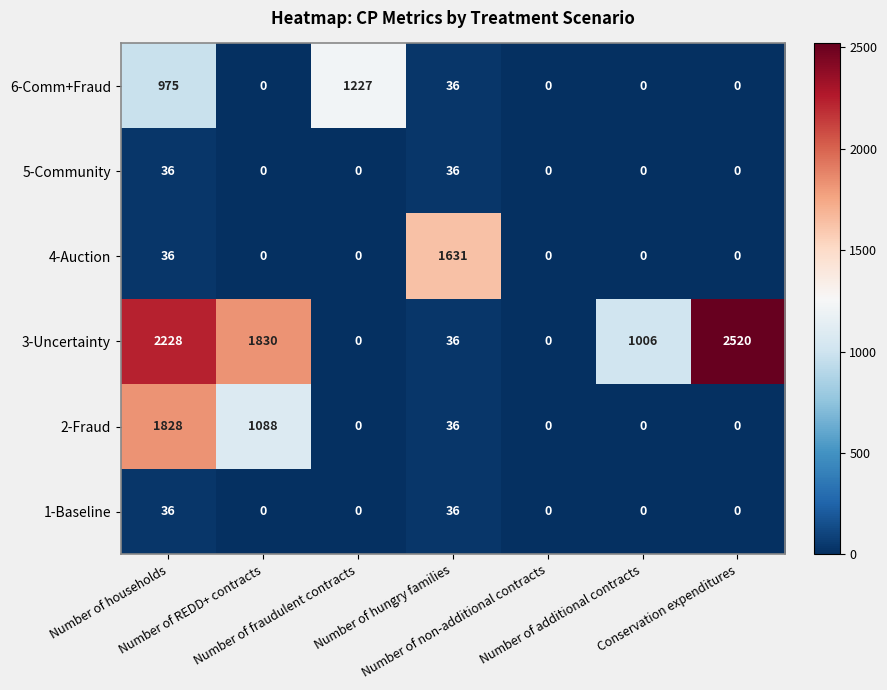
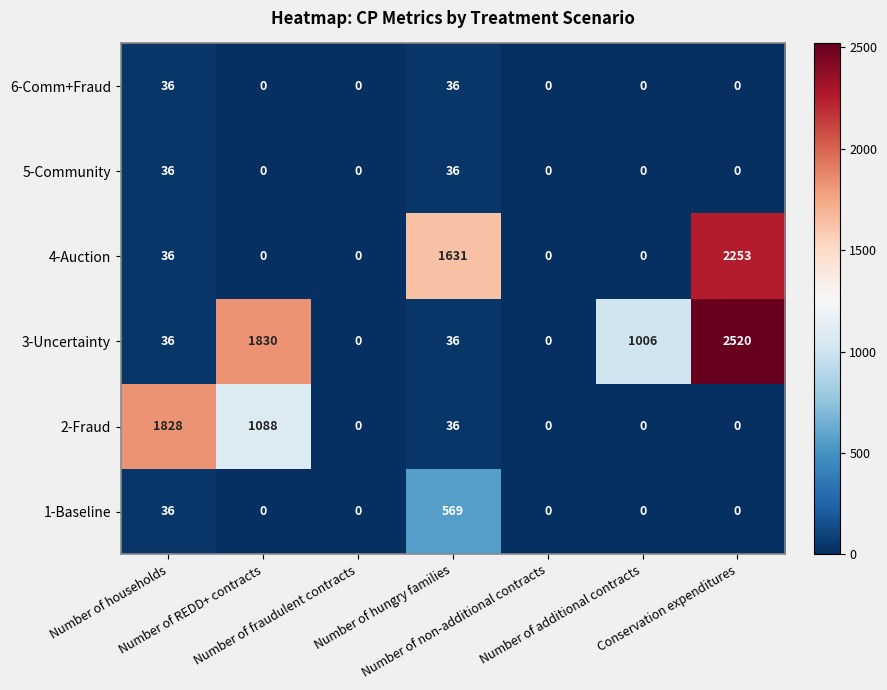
  {
    "6-Comm+Fraud": {
-     "Number of households": 975,
+     "Number of households": 36,
      "Number of REDD+ contracts": 0,
-     "Number of fraudulent contracts": 1227,
+     "Number of fraudulent contracts": 0,
      "Number of hungry families": 36,
      "Number of non-additional contracts": 0,
      "Number of additional contracts": 0,
      "Conservation expenditures": 0
    },
    "5-Community": {
      "Number of households": 36,
      "Number of REDD+ contracts": 0,
      "Number of fraudulent contracts": 0,
      "Number of hungry families": 36,
      "Number of non-additional contracts": 0,
      "Number of additional contracts": 0,
      "Conservation expenditures": 0
    },
    "4-Auction": {
      "Number of households": 36,
      "Number of REDD+ contracts": 0,
      "Number of fraudulent contracts": 0,
      "Number of hungry families": 1631,
      "Number of non-additional contracts": 0,
      "Number of additional contracts": 0,
-     "Conservation expenditures": 0
+     "Conservation expenditures": 2253
    },
    "3-Uncertainty": {
-     "Number of households": 2228,
+     "Number of households": 36,
      "Number of REDD+ contracts": 1830,
      "Number of fraudulent contracts": 0,
      "Number of hungry families": 36,
      "Number of non-additional contracts": 0,
      "Number of additional contracts": 1006,
      "Conservation expenditures": 2520
    },
    "2-Fraud": {
      "Number of households": 1828,
      "Number of REDD+ contracts": 1088,
      "Number of fraudulent contracts": 0,
      "Number of hungry families": 36,
      "Number of non-additional contracts": 0,
      "Number of additional contracts": 0,
      "Conservation expenditures": 0
    },
    "1-Baseline": {
      "Number of households": 36,
      "Number of REDD+ contracts": 0,
      "Number of fraudulent contracts": 0,
-     "Number of hungry families": 36,
+     "Number of hungry families": 569,
      "Number of non-additional contracts": 0,
      "Number of additional contracts": 0,
      "Conservation expenditures": 0
    }
  }
